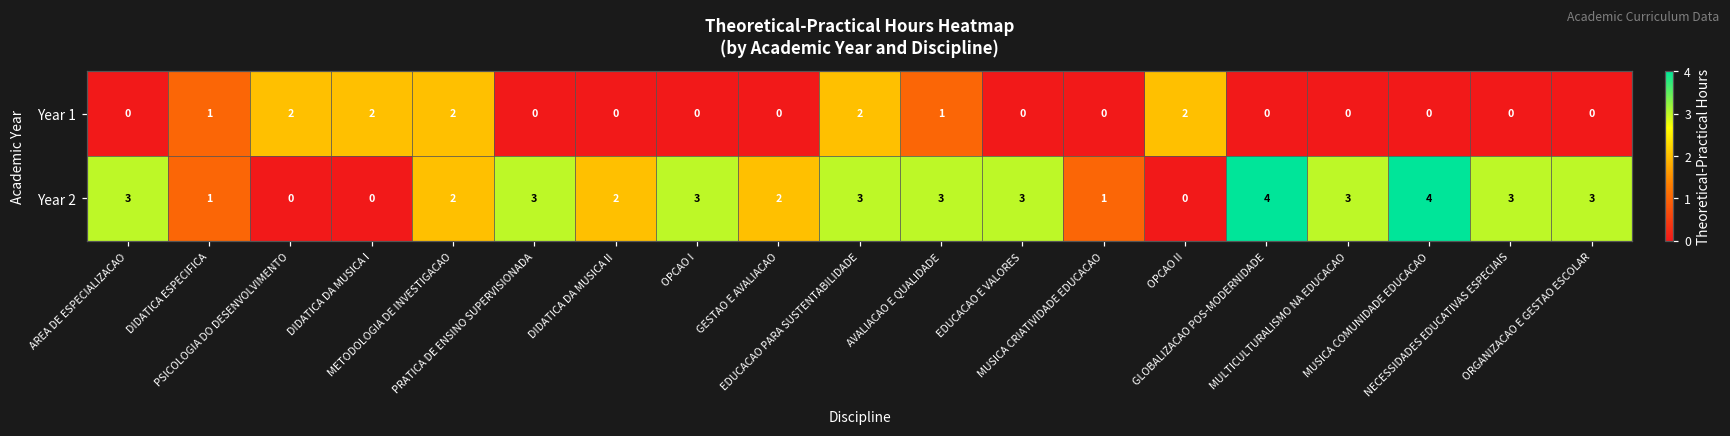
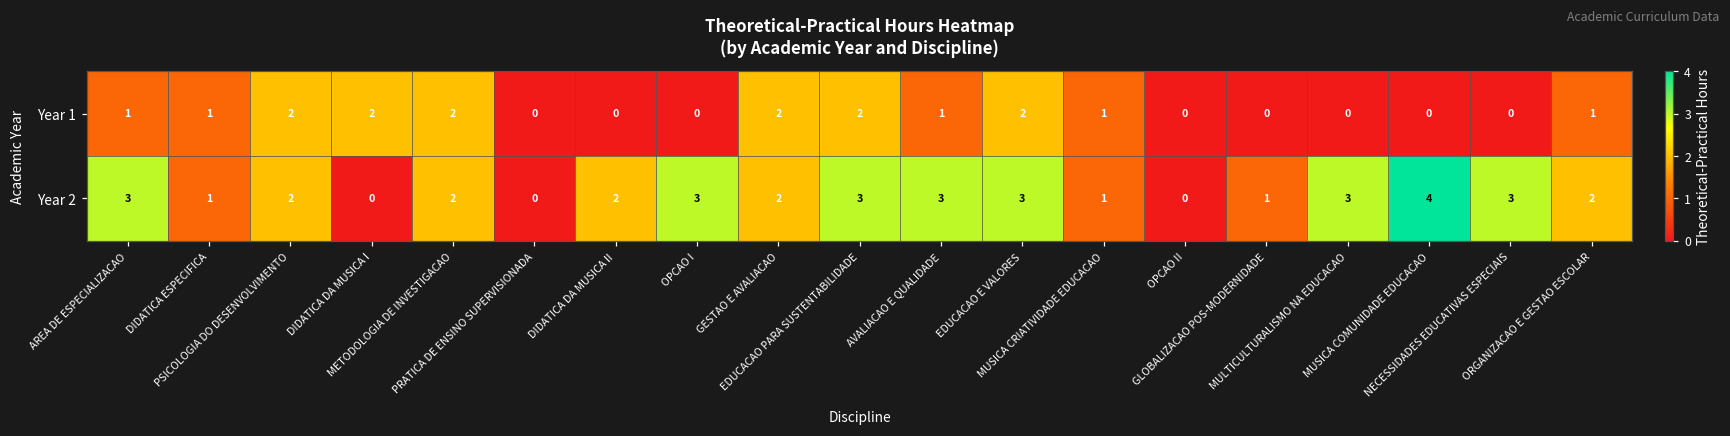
  {
    "Year 1": {
-     "AREA DE ESPECIALIZACAO": 0,
+     "AREA DE ESPECIALIZACAO": 1,
      "DIDATICA ESPECIFICA": 1,
      "PSICOLOGIA DO DESENVOLVIMENTO": 2,
      "DIDATICA DA MUSICA I": 2,
      "METODOLOGIA DE INVESTIGACAO": 2,
      "PRATICA DE ENSINO SUPERVISIONADA": 0,
      "DIDATICA DA MUSICA II": 0,
      "OPCAO I": 0,
-     "GESTAO E AVALIACAO": 0,
+     "GESTAO E AVALIACAO": 2,
      "EDUCACAO PARA SUSTENTABILIDADE": 2,
      "AVALIACAO E QUALIDADE": 1,
-     "EDUCACAO E VALORES": 0,
-     "MUSICA CRIATIVIDADE EDUCACAO": 0,
-     "OPCAO II": 2,
+     "EDUCACAO E VALORES": 2,
+     "MUSICA CRIATIVIDADE EDUCACAO": 1,
+     "OPCAO II": 0,
      "GLOBALIZACAO POS-MODERNIDADE": 0,
      "MULTICULTURALISMO NA EDUCACAO": 0,
      "MUSICA COMUNIDADE EDUCACAO": 0,
      "NECESSIDADES EDUCATIVAS ESPECIAIS": 0,
-     "ORGANIZACAO E GESTAO ESCOLAR": 0
+     "ORGANIZACAO E GESTAO ESCOLAR": 1
    },
    "Year 2": {
      "AREA DE ESPECIALIZACAO": 3,
      "DIDATICA ESPECIFICA": 1,
-     "PSICOLOGIA DO DESENVOLVIMENTO": 0,
+     "PSICOLOGIA DO DESENVOLVIMENTO": 2,
      "DIDATICA DA MUSICA I": 0,
      "METODOLOGIA DE INVESTIGACAO": 2,
-     "PRATICA DE ENSINO SUPERVISIONADA": 3,
+     "PRATICA DE ENSINO SUPERVISIONADA": 0,
      "DIDATICA DA MUSICA II": 2,
      "OPCAO I": 3,
      "GESTAO E AVALIACAO": 2,
      "EDUCACAO PARA SUSTENTABILIDADE": 3,
      "AVALIACAO E QUALIDADE": 3,
      "EDUCACAO E VALORES": 3,
      "MUSICA CRIATIVIDADE EDUCACAO": 1,
      "OPCAO II": 0,
-     "GLOBALIZACAO POS-MODERNIDADE": 4,
+     "GLOBALIZACAO POS-MODERNIDADE": 1,
      "MULTICULTURALISMO NA EDUCACAO": 3,
      "MUSICA COMUNIDADE EDUCACAO": 4,
      "NECESSIDADES EDUCATIVAS ESPECIAIS": 3,
-     "ORGANIZACAO E GESTAO ESCOLAR": 3
+     "ORGANIZACAO E GESTAO ESCOLAR": 2
    }
  }
